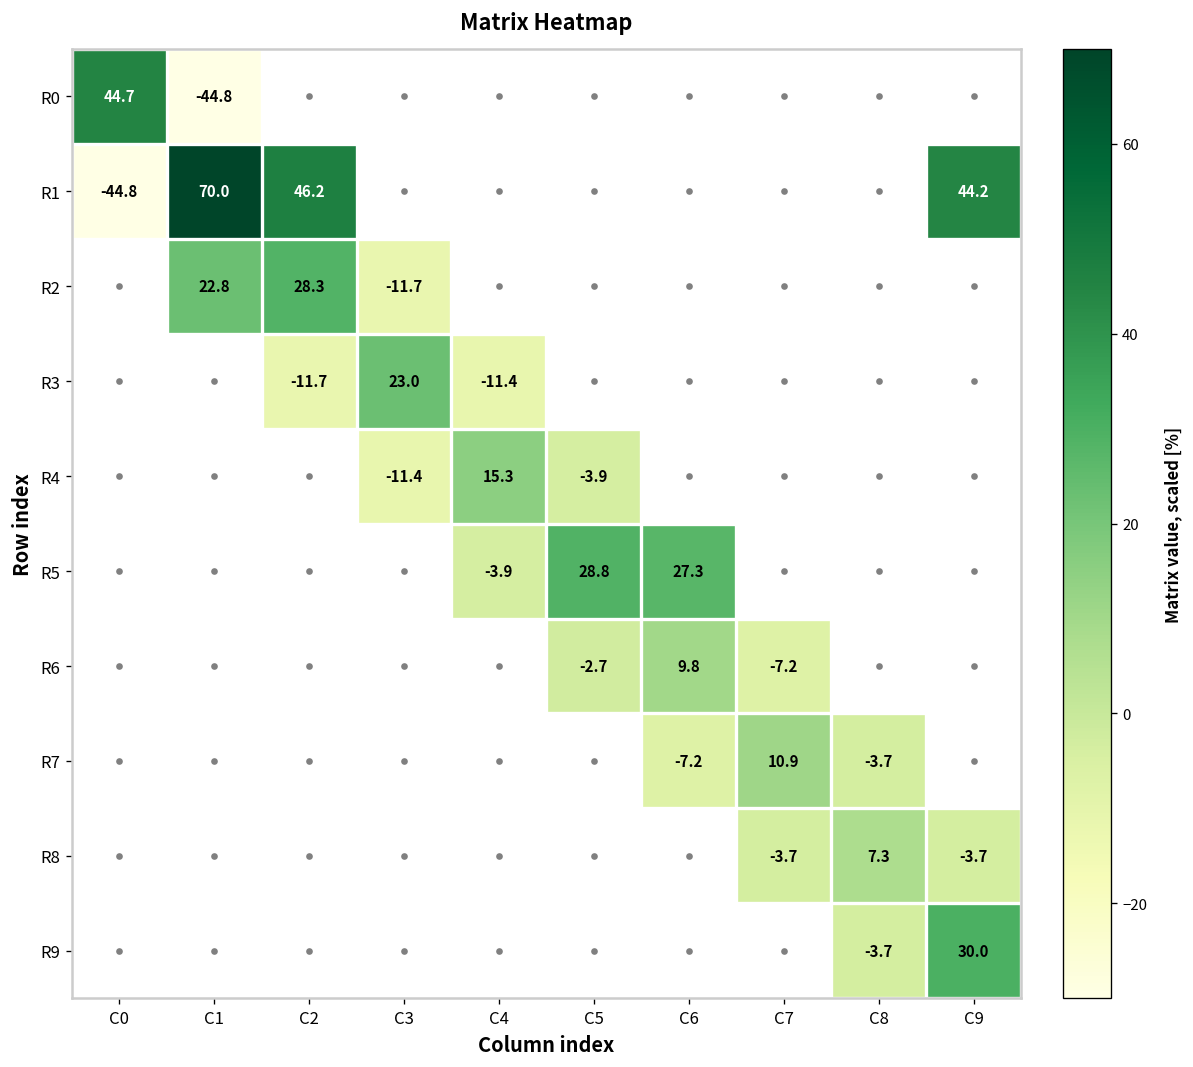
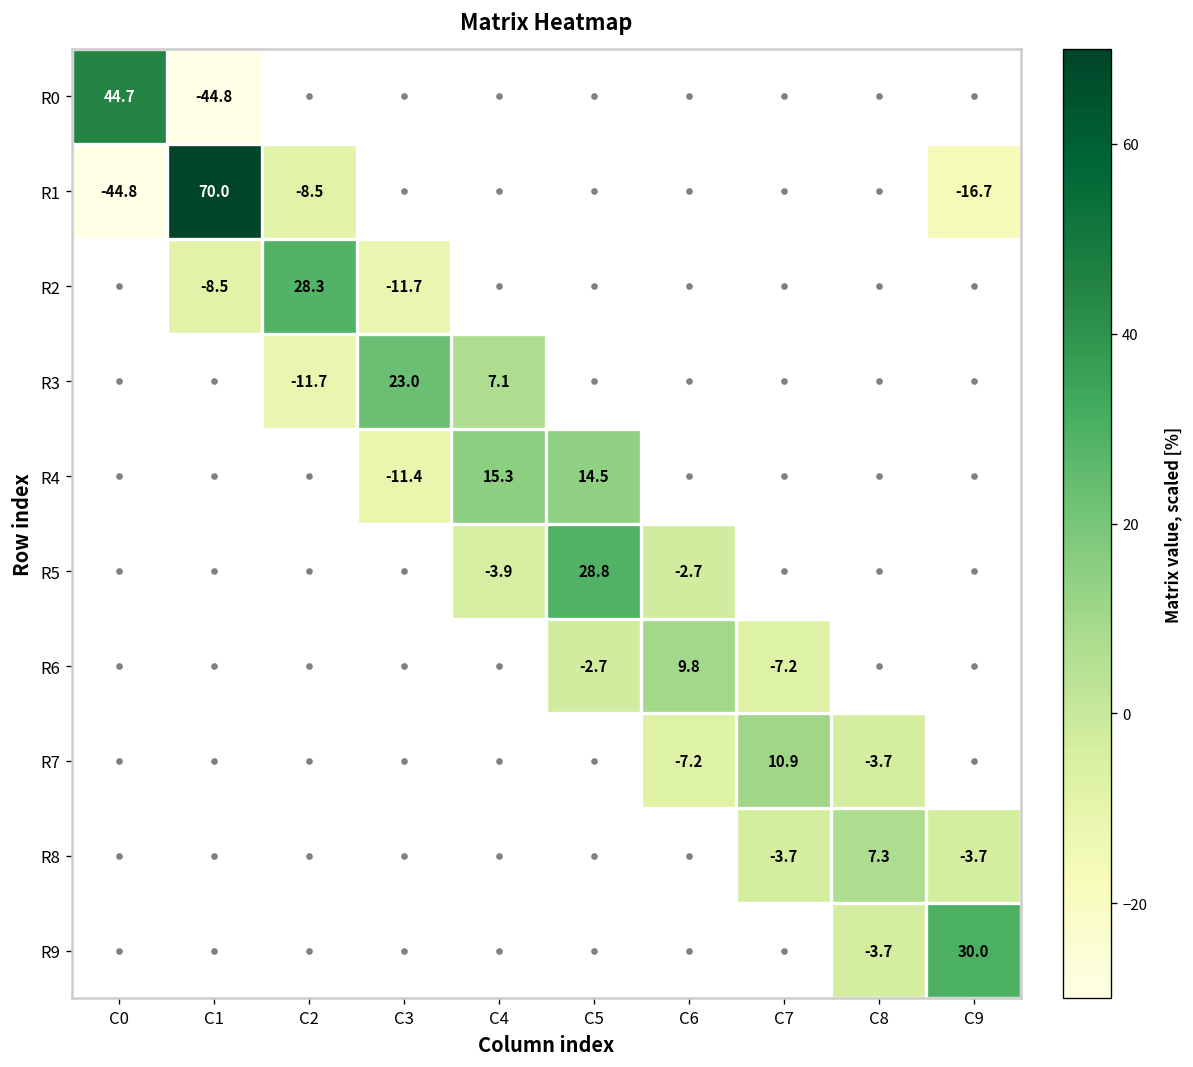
  {
    "R0": {
      "C0": 44.7,
      "C1": -44.8
    },
    "R1": {
      "C0": -44.8,
      "C1": 70.0,
-     "C2": 46.2,
-     "C9": 44.2
+     "C2": -8.5,
+     "C9": -16.7
    },
    "R2": {
-     "C1": 22.8,
+     "C1": -8.5,
      "C2": 28.3,
      "C3": -11.7
    },
    "R3": {
      "C2": -11.7,
      "C3": 23.0,
-     "C4": -11.4
+     "C4": 7.1
    },
    "R4": {
      "C3": -11.4,
      "C4": 15.3,
-     "C5": -3.9
+     "C5": 14.5
    },
    "R5": {
      "C4": -3.9,
      "C5": 28.8,
-     "C6": 27.3
+     "C6": -2.7
    },
    "R6": {
      "C5": -2.7,
      "C6": 9.8,
      "C7": -7.2
    },
    "R7": {
      "C6": -7.2,
      "C7": 10.9,
      "C8": -3.7
    },
    "R8": {
      "C7": -3.7,
      "C8": 7.3,
      "C9": -3.7
    },
    "R9": {
      "C8": -3.7,
      "C9": 30.0
    }
  }
